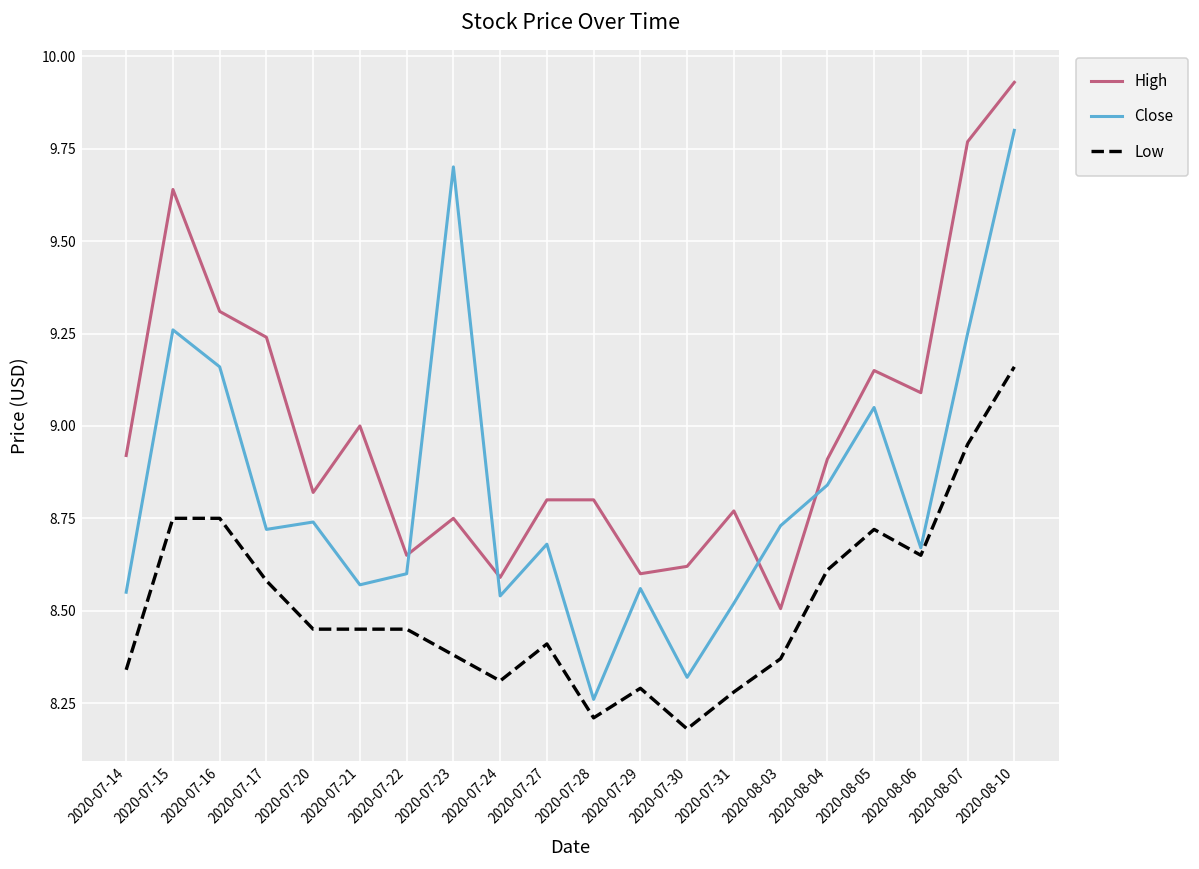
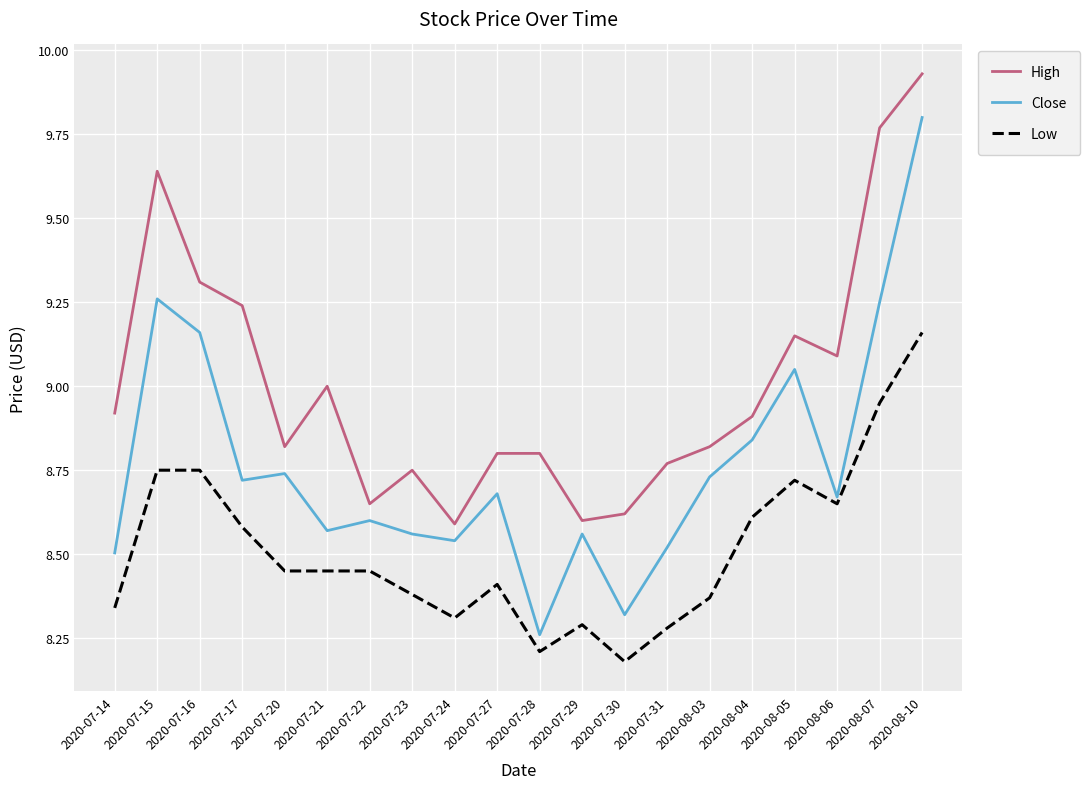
  {
    "High": {
      "2020-07-14": 8.92,
      "2020-07-15": 9.64,
      "2020-07-16": 9.31,
      "2020-07-17": 9.24,
      "2020-07-20": 8.82,
      "2020-07-21": 9.00,
      "2020-07-22": 8.65,
      "2020-07-23": 8.75,
      "2020-07-24": 8.59,
      "2020-07-27": 8.80,
      "2020-07-28": 8.80,
      "2020-07-29": 8.60,
      "2020-07-30": 8.62,
      "2020-07-31": 8.77,
-     "2020-08-03": 8.51,
+     "2020-08-03": 8.82,
      "2020-08-04": 8.91,
      "2020-08-05": 9.15,
      "2020-08-06": 9.09,
      "2020-08-07": 9.77,
      "2020-08-10": 9.93
    },
    "Close": {
-     "2020-07-14": 8.55,
+     "2020-07-14": 8.50,
      "2020-07-15": 9.26,
      "2020-07-16": 9.16,
      "2020-07-17": 8.72,
      "2020-07-20": 8.74,
      "2020-07-21": 8.57,
      "2020-07-22": 8.60,
-     "2020-07-23": 9.70,
+     "2020-07-23": 8.56,
      "2020-07-24": 8.54,
      "2020-07-27": 8.68,
      "2020-07-28": 8.26,
      "2020-07-29": 8.56,
      "2020-07-30": 8.32,
      "2020-07-31": 8.52,
      "2020-08-03": 8.73,
      "2020-08-04": 8.84,
      "2020-08-05": 9.05,
      "2020-08-06": 8.67,
      "2020-08-07": 9.25,
      "2020-08-10": 9.80
    },
    "Low": {
      "2020-07-14": 8.34,
      "2020-07-15": 8.75,
      "2020-07-16": 8.75,
      "2020-07-17": 8.58,
      "2020-07-20": 8.45,
      "2020-07-21": 8.45,
      "2020-07-22": 8.45,
      "2020-07-23": 8.38,
      "2020-07-24": 8.31,
      "2020-07-27": 8.41,
      "2020-07-28": 8.21,
      "2020-07-29": 8.29,
      "2020-07-30": 8.18,
      "2020-07-31": 8.28,
      "2020-08-03": 8.37,
      "2020-08-04": 8.61,
      "2020-08-05": 8.72,
      "2020-08-06": 8.65,
      "2020-08-07": 8.95,
      "2020-08-10": 9.16
    }
  }
